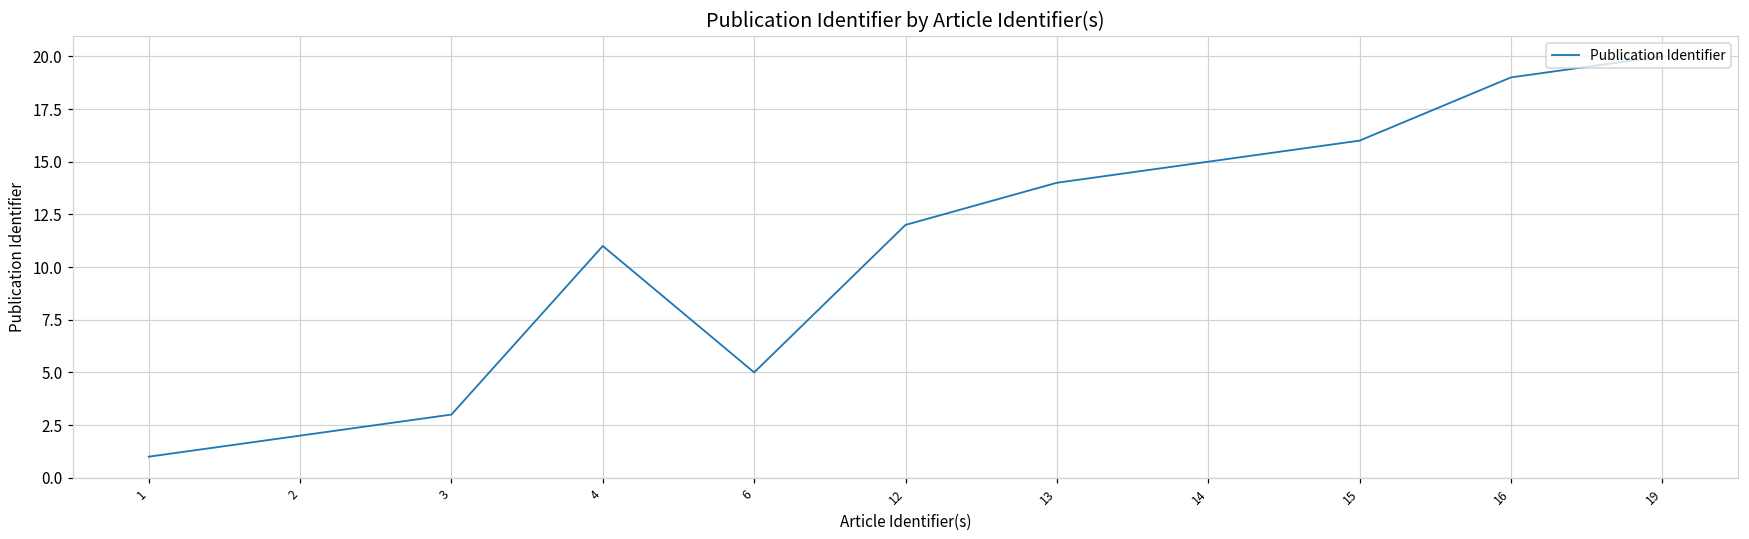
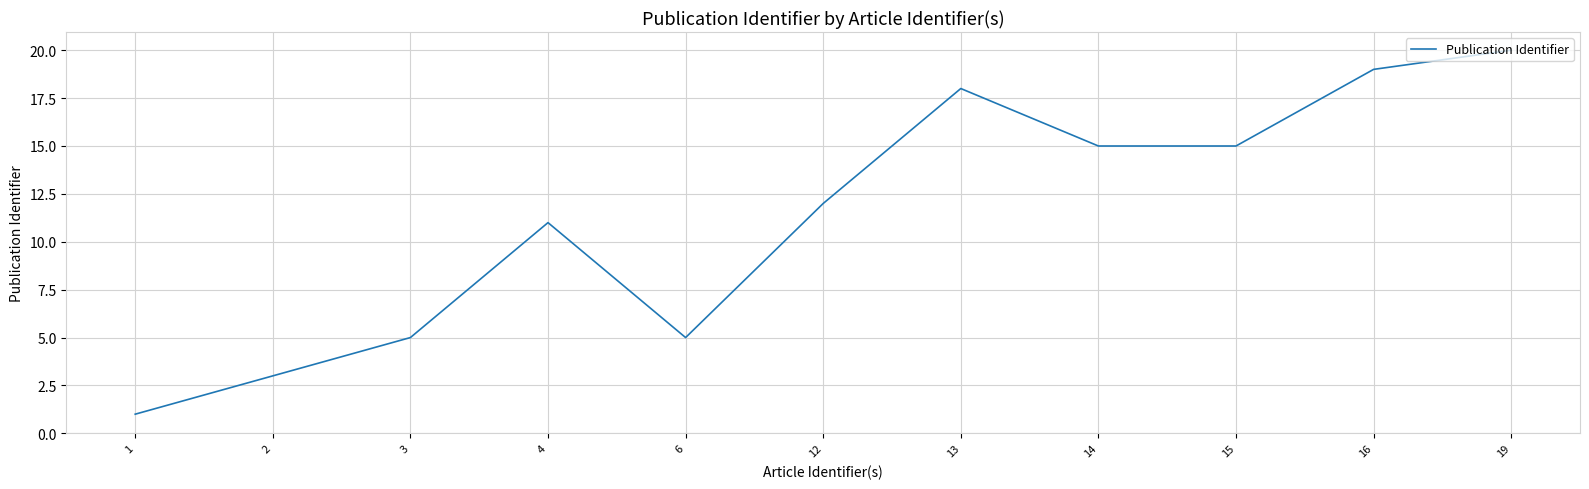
  {
    "1": 1,
-   "2": 2,
-   "3": 3,
+   "2": 3,
+   "3": 5,
    "4": 11,
    "6": 5,
    "12": 12,
-   "13": 14,
+   "13": 18,
    "14": 15,
-   "15": 16,
+   "15": 15,
    "16": 19
  }
